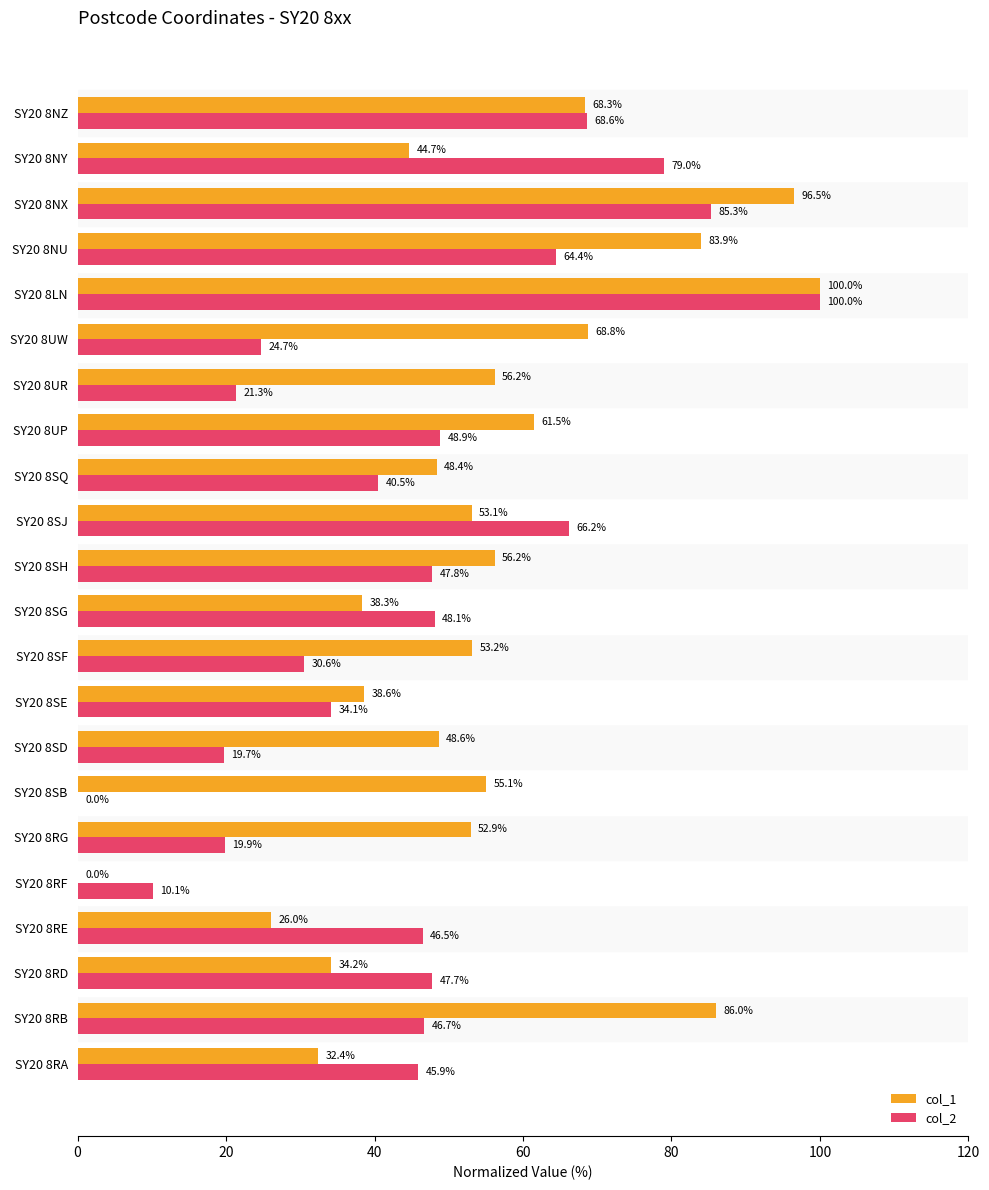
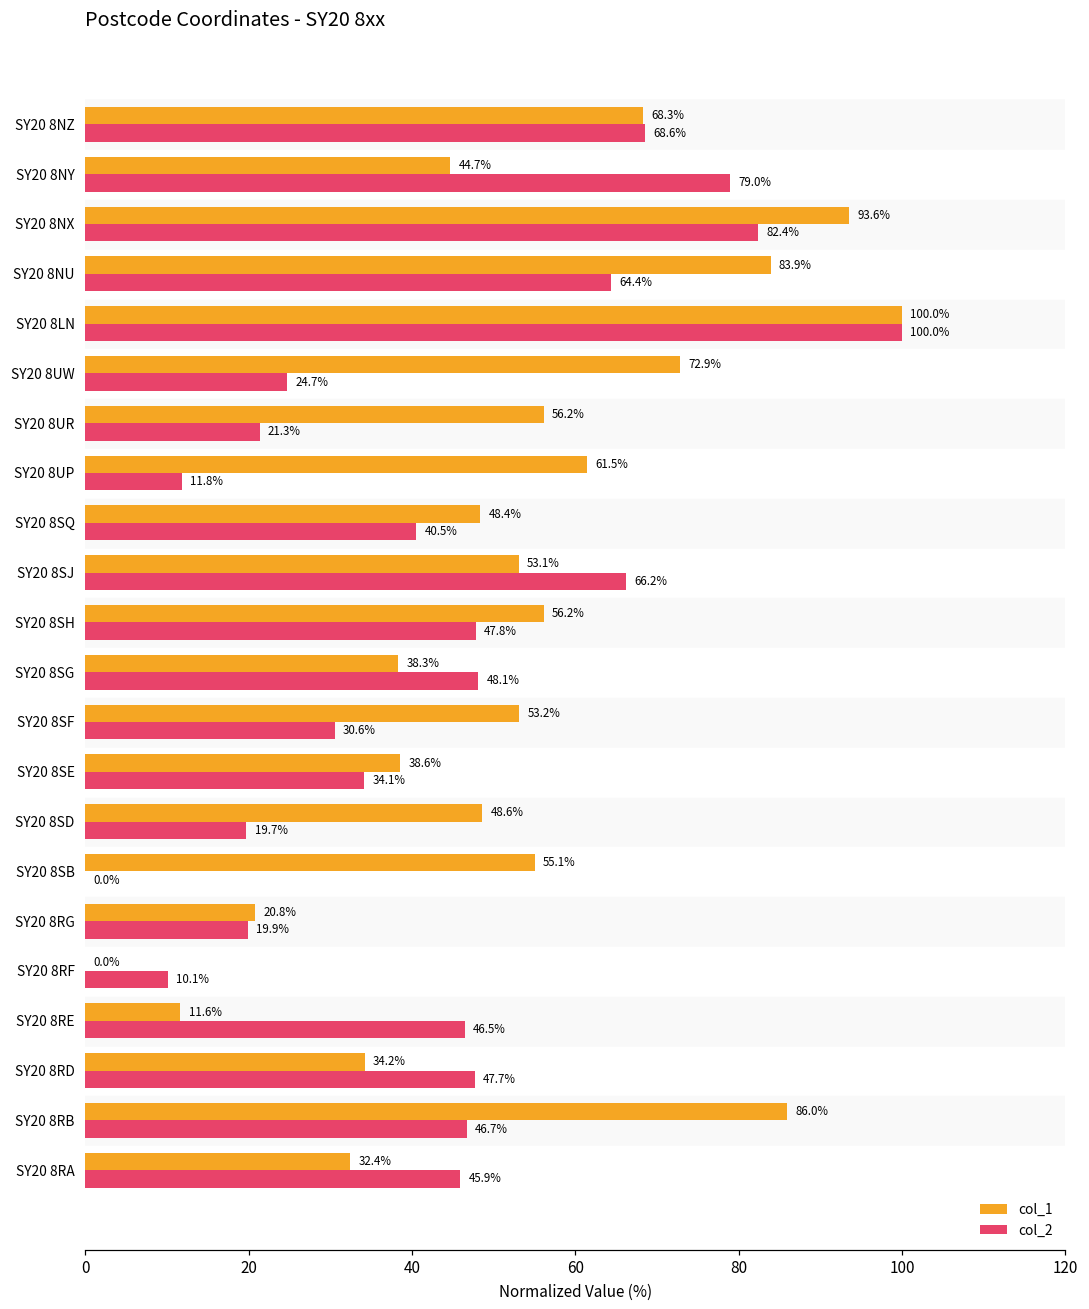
  {
    "col_1": {
      "SY20 8NZ": "68.3%",
      "SY20 8NY": "44.7%",
-     "SY20 8NX": "96.5%",
+     "SY20 8NX": "93.6%",
      "SY20 8NU": "83.9%",
      "SY20 8LN": "100.0%",
-     "SY20 8UW": "68.8%",
+     "SY20 8UW": "72.9%",
      "SY20 8UR": "56.2%",
      "SY20 8UP": "61.5%",
      "SY20 8SQ": "48.4%",
      "SY20 8SJ": "53.1%",
      "SY20 8SH": "56.2%",
      "SY20 8SG": "38.3%",
      "SY20 8SF": "53.2%",
      "SY20 8SE": "38.6%",
      "SY20 8SD": "48.6%",
      "SY20 8SB": "55.1%",
-     "SY20 8RG": "52.9%",
+     "SY20 8RG": "20.8%",
      "SY20 8RF": "0.0%",
-     "SY20 8RE": "26.0%",
+     "SY20 8RE": "11.6%",
      "SY20 8RD": "34.2%",
      "SY20 8RB": "86.0%",
      "SY20 8RA": "32.4%"
    },
    "col_2": {
      "SY20 8NZ": "68.6%",
      "SY20 8NY": "79.0%",
-     "SY20 8NX": "85.3%",
+     "SY20 8NX": "82.4%",
      "SY20 8NU": "64.4%",
      "SY20 8LN": "100.0%",
      "SY20 8UW": "24.7%",
      "SY20 8UR": "21.3%",
-     "SY20 8UP": "48.9%",
+     "SY20 8UP": "11.8%",
      "SY20 8SQ": "40.5%",
      "SY20 8SJ": "66.2%",
      "SY20 8SH": "47.8%",
      "SY20 8SG": "48.1%",
      "SY20 8SF": "30.6%",
      "SY20 8SE": "34.1%",
      "SY20 8SD": "19.7%",
      "SY20 8SB": "0.0%",
      "SY20 8RG": "19.9%",
      "SY20 8RF": "10.1%",
      "SY20 8RE": "46.5%",
      "SY20 8RD": "47.7%",
      "SY20 8RB": "46.7%",
      "SY20 8RA": "45.9%"
    }
  }
